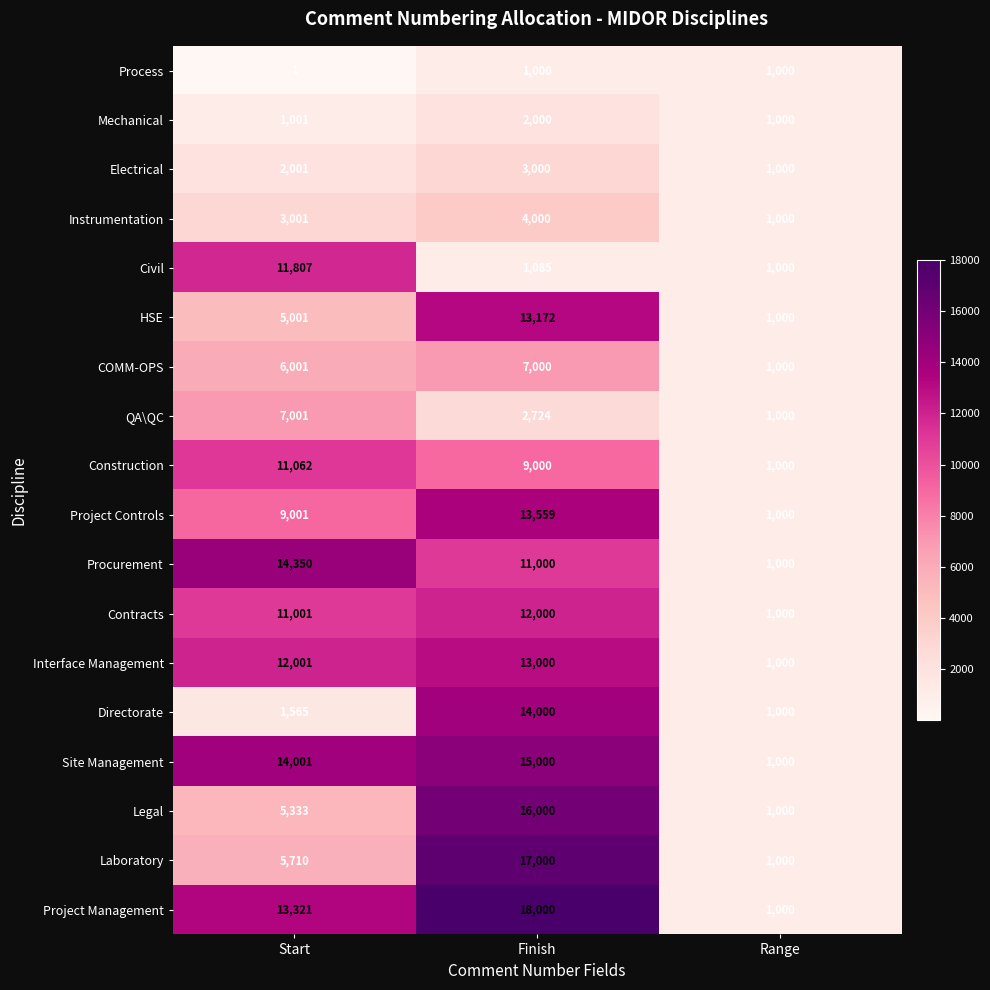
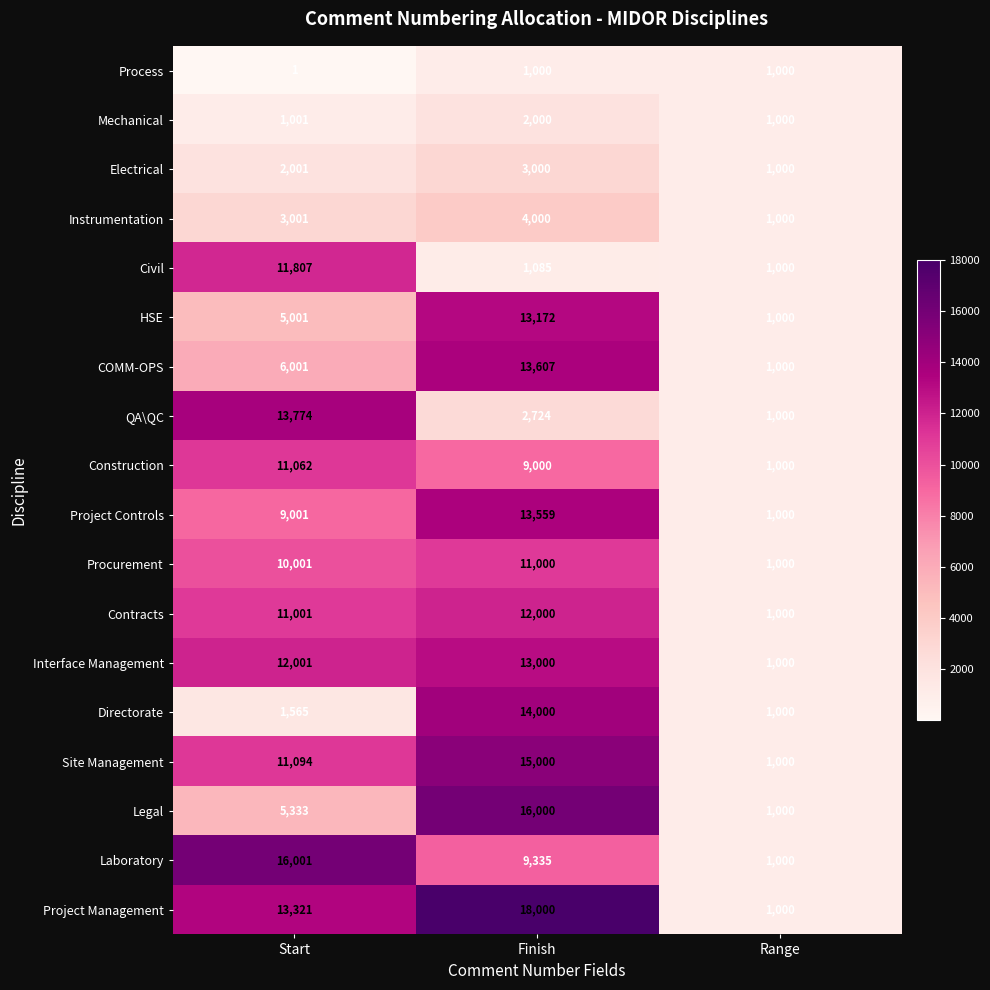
  {
    "Instrumentation": {
      "Finish": "4,000"
    },
    "Civil": {
      "Start": "11,807"
    },
    "HSE": {
      "Start": "5,001",
      "Finish": "13,172"
    },
    "COMM-OPS": {
      "Start": "6,001",
-     "Finish": "7,000"
+     "Finish": "13,607"
    },
    "QA\\QC": {
-     "Start": "7,001"
+     "Start": "13,774"
    },
    "Construction": {
      "Start": "11,062",
      "Finish": "9,000"
    },
    "Project Controls": {
      "Start": "9,001",
      "Finish": "13,559"
    },
    "Procurement": {
-     "Start": "14,350",
+     "Start": "10,001",
      "Finish": "11,000"
    },
    "Contracts": {
      "Start": "11,001",
      "Finish": "12,000"
    },
    "Interface Management": {
      "Start": "12,001",
      "Finish": "13,000"
    },
    "Directorate": {
      "Finish": "14,000"
    },
    "Site Management": {
-     "Start": "14,001",
+     "Start": "11,094",
      "Finish": "15,000"
    },
    "Legal": {
      "Start": "5,333",
      "Finish": "16,000"
    },
    "Laboratory": {
-     "Start": "5,710",
-     "Finish": "17,000"
+     "Start": "16,001",
+     "Finish": "9,335"
    },
    "Project Management": {
      "Start": "13,321",
      "Finish": "18,000"
    }
  }
